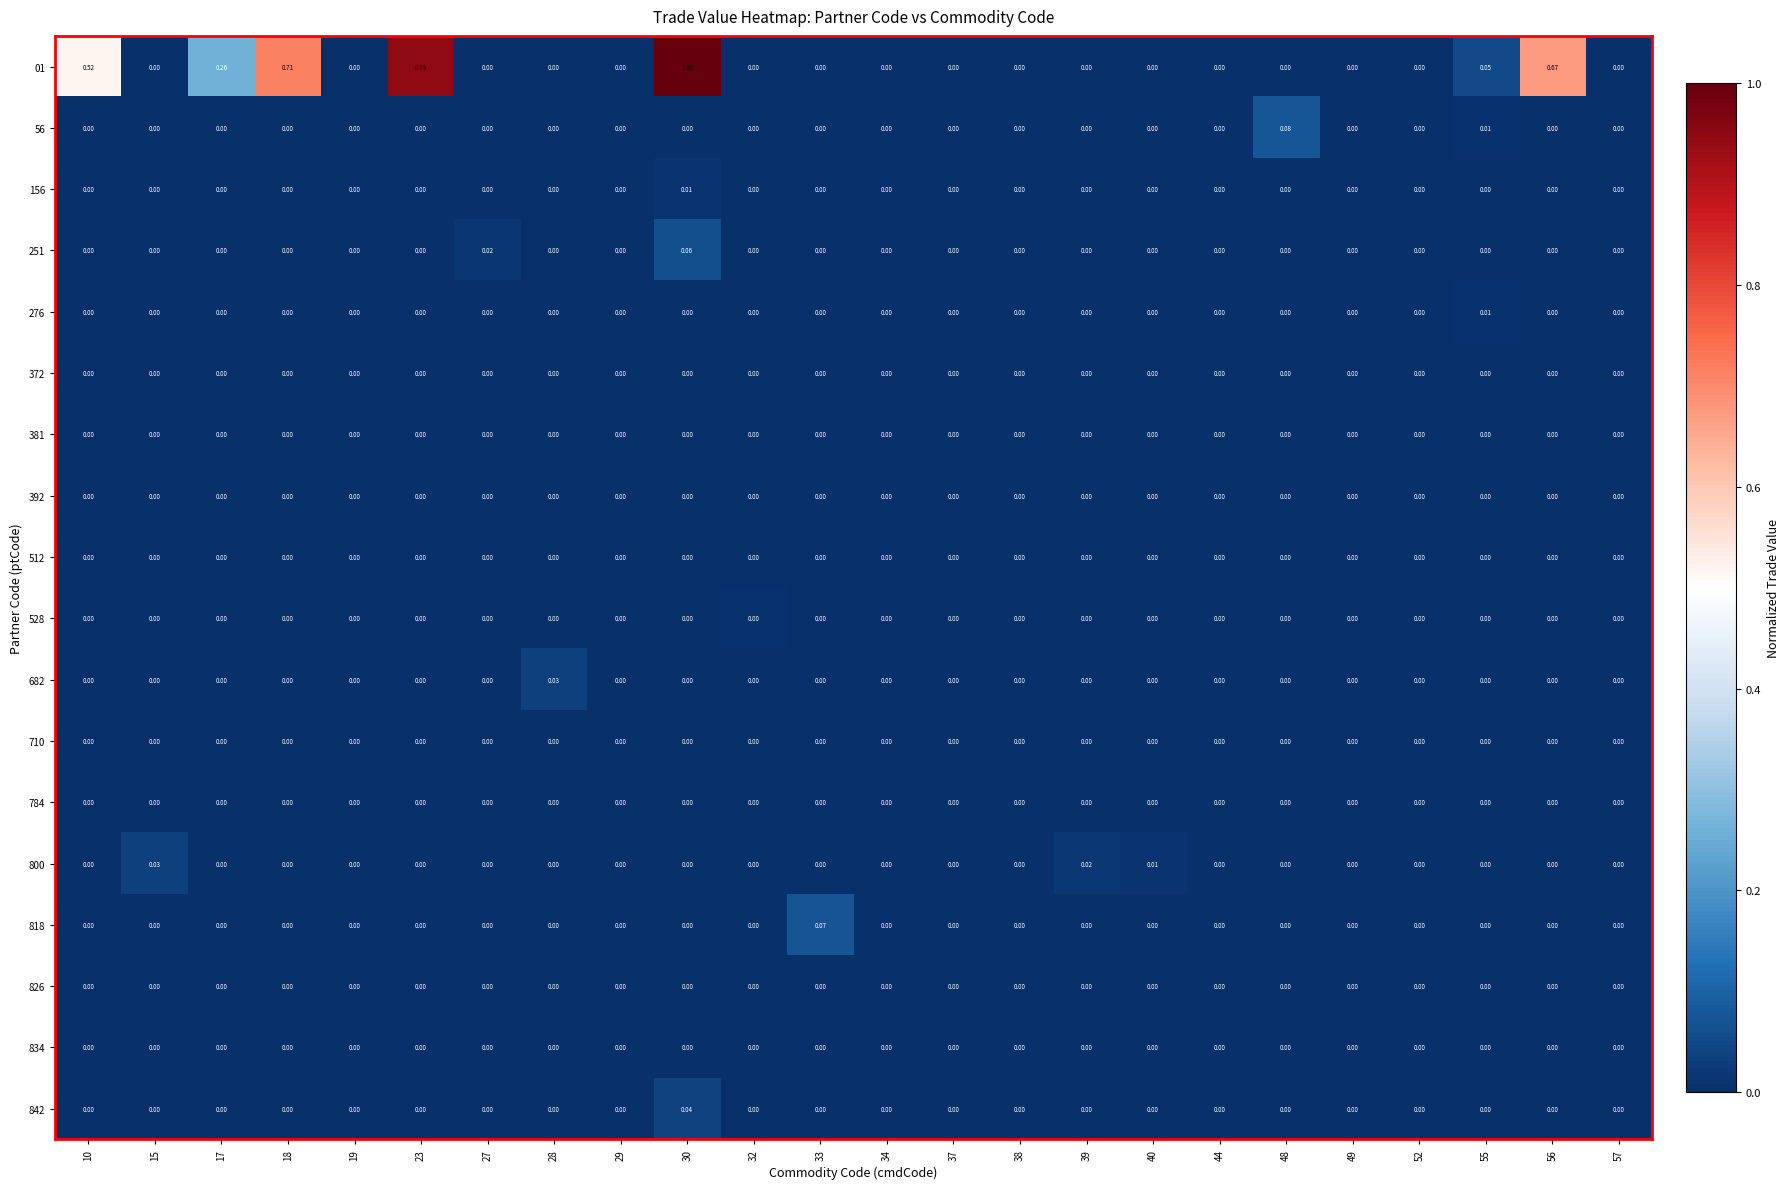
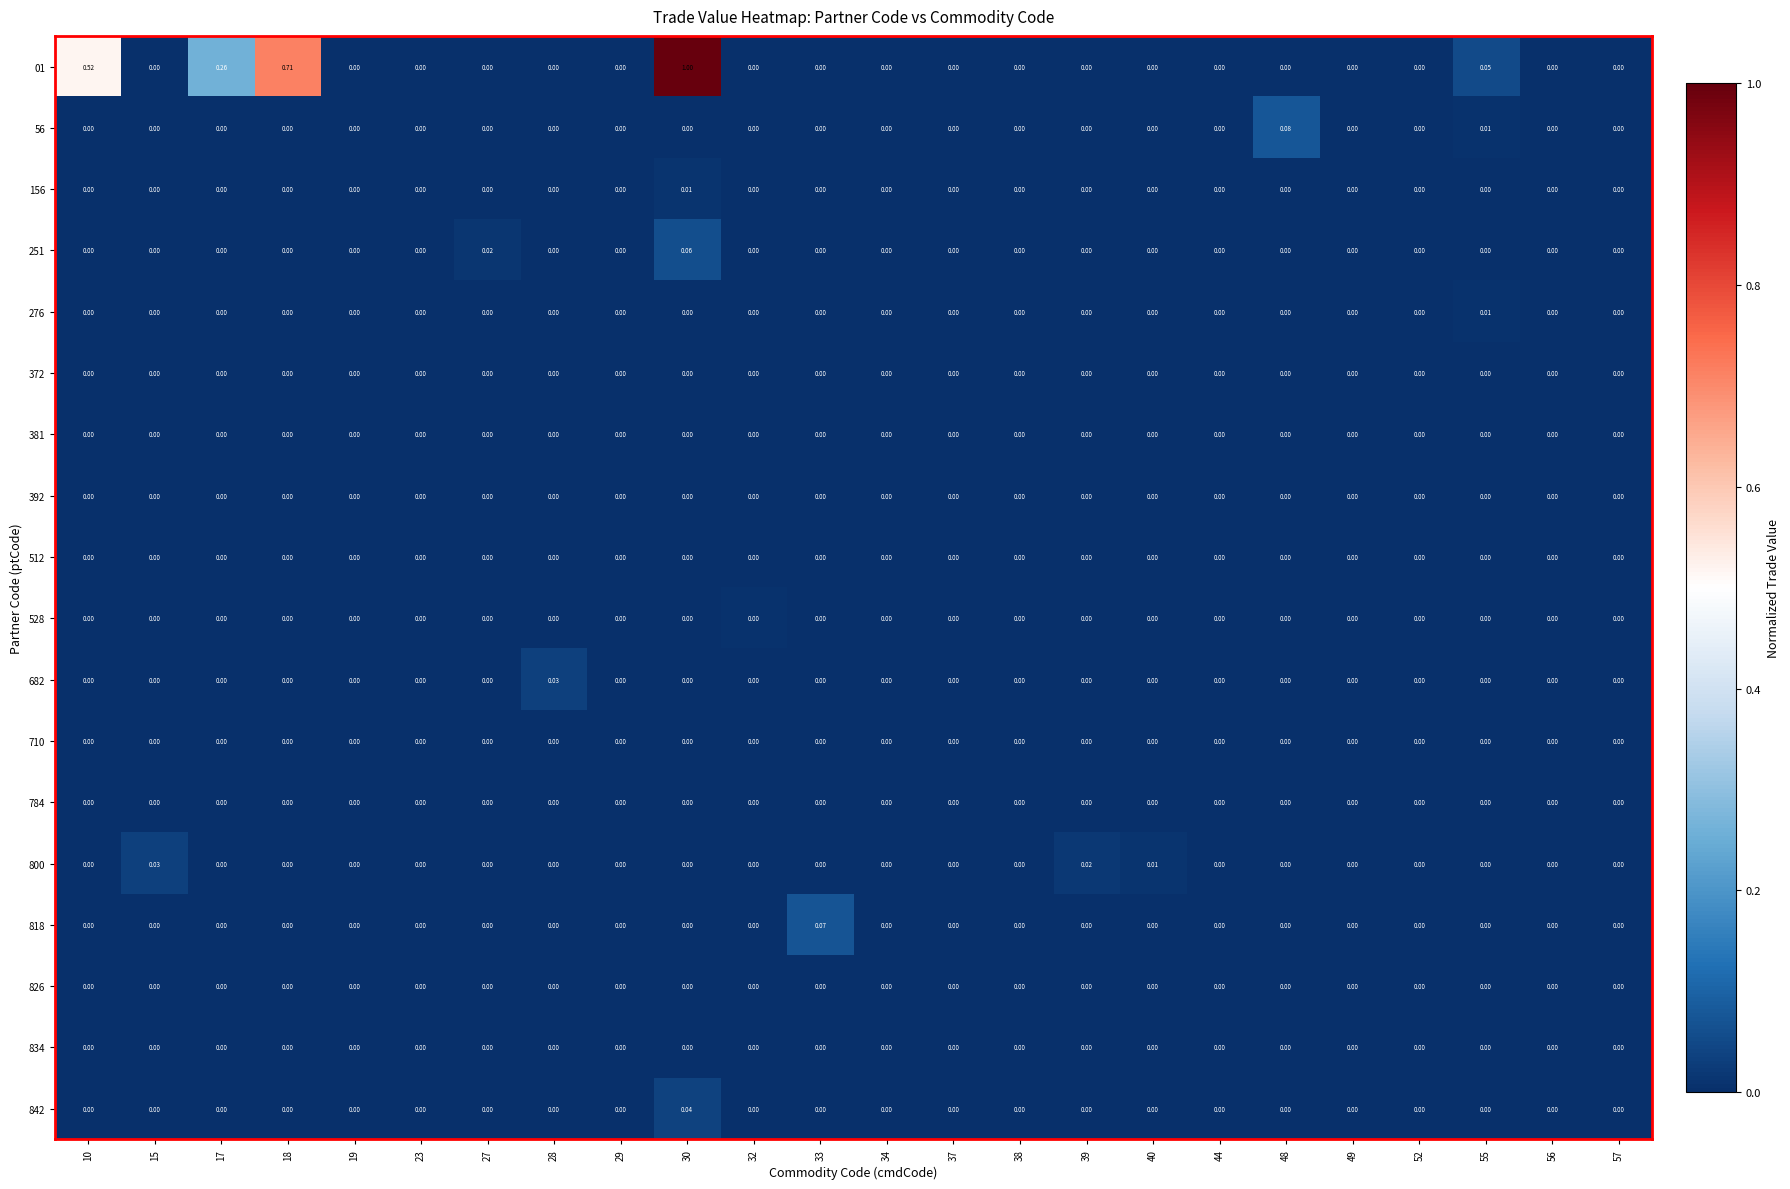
  {
    "01": {
      "10": 0.52,
      "15": 0.00,
      "17": 0.26,
      "18": 0.71,
      "19": 0.00,
-     "23": 0.95,
+     "23": 0.00,
      "27": 0.00,
      "28": 0.00,
      "29": 0.00,
      "30": 1.00,
      "32": 0.00,
      "33": 0.00,
      "34": 0.00,
      "37": 0.00,
      "38": 0.00,
      "39": 0.00,
      "40": 0.00,
      "44": 0.00,
      "48": 0.00,
      "49": 0.00,
      "52": 0.00,
      "55": 0.05,
-     "56": 0.67,
+     "56": 0.00,
      "57": 0.00
    }
  }
